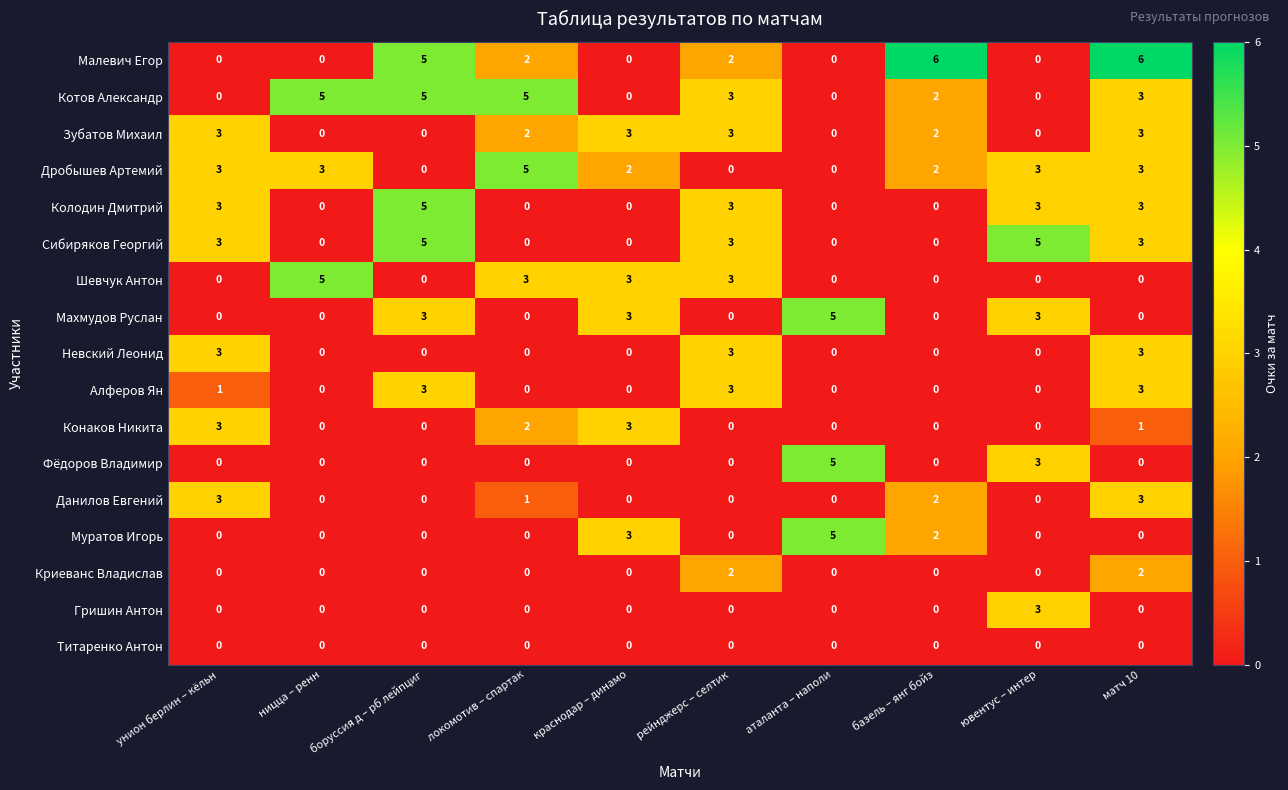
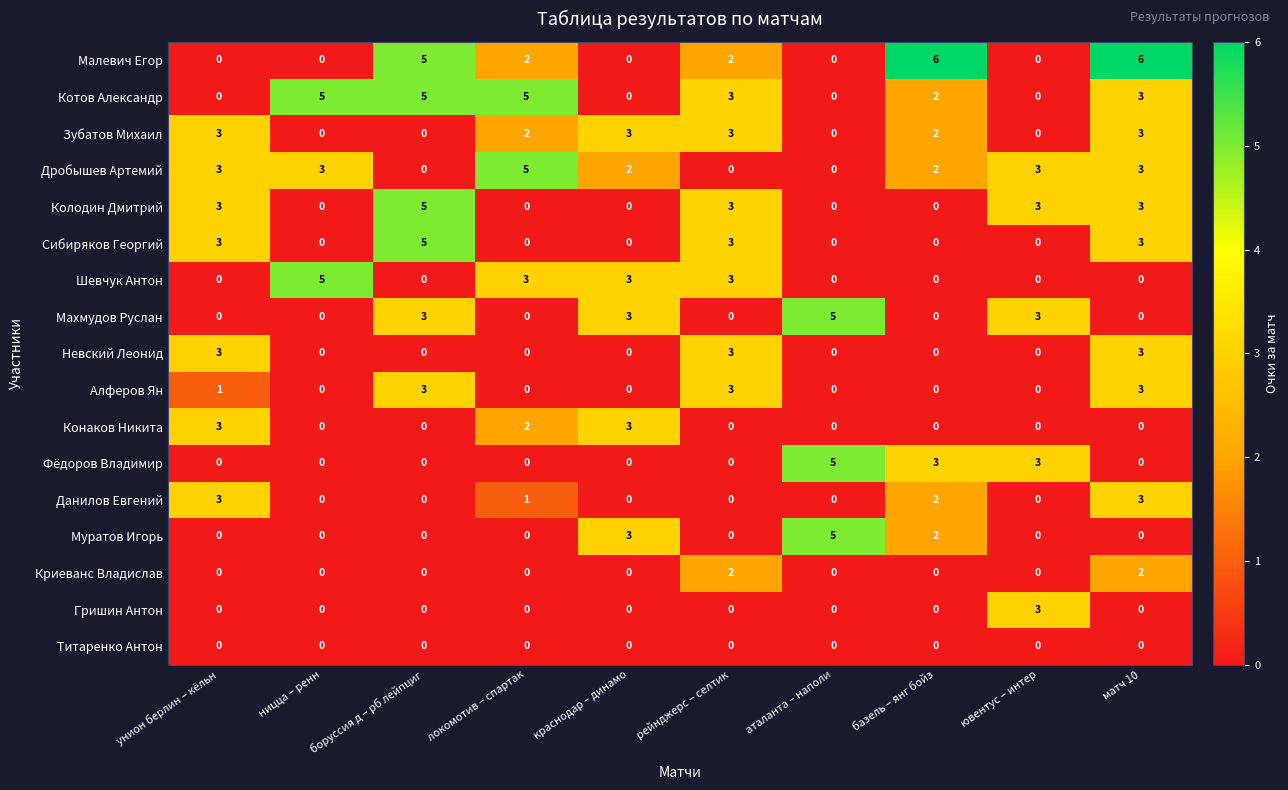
  {
    "Малевич Егор": {
      "унион берлин – кёльн": 0,
      "ницца – ренн": 0,
      "боруссия д – рб лейпциг": 5,
      "локомотив – спартак": 2,
      "краснодар – динамо": 0,
      "рейнджерс – селтик": 2,
      "аталанта – наполи": 0,
      "базель – янг бойз": 6,
      "ювентус – интер": 0,
      "матч 10": 6
    },
    "Котов Александр": {
      "унион берлин – кёльн": 0,
      "ницца – ренн": 5,
      "боруссия д – рб лейпциг": 5,
      "локомотив – спартак": 5,
      "краснодар – динамо": 0,
      "рейнджерс – селтик": 3,
      "аталанта – наполи": 0,
      "базель – янг бойз": 2,
      "ювентус – интер": 0,
      "матч 10": 3
    },
    "Зубатов Михаил": {
      "унион берлин – кёльн": 3,
      "ницца – ренн": 0,
      "боруссия д – рб лейпциг": 0,
      "локомотив – спартак": 2,
      "краснодар – динамо": 3,
      "рейнджерс – селтик": 3,
      "аталанта – наполи": 0,
      "базель – янг бойз": 2,
      "ювентус – интер": 0,
      "матч 10": 3
    },
    "Дробышев Артемий": {
      "унион берлин – кёльн": 3,
      "ницца – ренн": 3,
      "боруссия д – рб лейпциг": 0,
      "локомотив – спартак": 5,
      "краснодар – динамо": 2,
      "рейнджерс – селтик": 0,
      "аталанта – наполи": 0,
      "базель – янг бойз": 2,
      "ювентус – интер": 3,
      "матч 10": 3
    },
    "Колодин Дмитрий": {
      "унион берлин – кёльн": 3,
      "ницца – ренн": 0,
      "боруссия д – рб лейпциг": 5,
      "локомотив – спартак": 0,
      "краснодар – динамо": 0,
      "рейнджерс – селтик": 3,
      "аталанта – наполи": 0,
      "базель – янг бойз": 0,
      "ювентус – интер": 3,
      "матч 10": 3
    },
    "Сибиряков Георгий": {
      "унион берлин – кёльн": 3,
      "ницца – ренн": 0,
      "боруссия д – рб лейпциг": 5,
      "локомотив – спартак": 0,
      "краснодар – динамо": 0,
      "рейнджерс – селтик": 3,
      "аталанта – наполи": 0,
      "базель – янг бойз": 0,
-     "ювентус – интер": 5,
+     "ювентус – интер": 0,
      "матч 10": 3
    },
    "Шевчук Антон": {
      "унион берлин – кёльн": 0,
      "ницца – ренн": 5,
      "боруссия д – рб лейпциг": 0,
      "локомотив – спартак": 3,
      "краснодар – динамо": 3,
      "рейнджерс – селтик": 3,
      "аталанта – наполи": 0,
      "базель – янг бойз": 0,
      "ювентус – интер": 0,
      "матч 10": 0
    },
    "Махмудов Руслан": {
      "унион берлин – кёльн": 0,
      "ницца – ренн": 0,
      "боруссия д – рб лейпциг": 3,
      "локомотив – спартак": 0,
      "краснодар – динамо": 3,
      "рейнджерс – селтик": 0,
      "аталанта – наполи": 5,
      "базель – янг бойз": 0,
      "ювентус – интер": 3,
      "матч 10": 0
    },
    "Невский Леонид": {
      "унион берлин – кёльн": 3,
      "ницца – ренн": 0,
      "боруссия д – рб лейпциг": 0,
      "локомотив – спартак": 0,
      "краснодар – динамо": 0,
      "рейнджерс – селтик": 3,
      "аталанта – наполи": 0,
      "базель – янг бойз": 0,
      "ювентус – интер": 0,
      "матч 10": 3
    },
    "Алферов Ян": {
      "унион берлин – кёльн": 1,
      "ницца – ренн": 0,
      "боруссия д – рб лейпциг": 3,
      "локомотив – спартак": 0,
      "краснодар – динамо": 0,
      "рейнджерс – селтик": 3,
      "аталанта – наполи": 0,
      "базель – янг бойз": 0,
      "ювентус – интер": 0,
      "матч 10": 3
    },
    "Конаков Никита": {
      "унион берлин – кёльн": 3,
      "ницца – ренн": 0,
      "боруссия д – рб лейпциг": 0,
      "локомотив – спартак": 2,
      "краснодар – динамо": 3,
      "рейнджерс – селтик": 0,
      "аталанта – наполи": 0,
      "базель – янг бойз": 0,
      "ювентус – интер": 0,
-     "матч 10": 1
+     "матч 10": 0
    },
    "Фёдоров Владимир": {
      "унион берлин – кёльн": 0,
      "ницца – ренн": 0,
      "боруссия д – рб лейпциг": 0,
      "локомотив – спартак": 0,
      "краснодар – динамо": 0,
      "рейнджерс – селтик": 0,
      "аталанта – наполи": 5,
-     "базель – янг бойз": 0,
+     "базель – янг бойз": 3,
      "ювентус – интер": 3,
      "матч 10": 0
    },
    "Данилов Евгений": {
      "унион берлин – кёльн": 3,
      "ницца – ренн": 0,
      "боруссия д – рб лейпциг": 0,
      "локомотив – спартак": 1,
      "краснодар – динамо": 0,
      "рейнджерс – селтик": 0,
      "аталанта – наполи": 0,
      "базель – янг бойз": 2,
      "ювентус – интер": 0,
      "матч 10": 3
    },
    "Муратов Игорь": {
      "унион берлин – кёльн": 0,
      "ницца – ренн": 0,
      "боруссия д – рб лейпциг": 0,
      "локомотив – спартак": 0,
      "краснодар – динамо": 3,
      "рейнджерс – селтик": 0,
      "аталанта – наполи": 5,
      "базель – янг бойз": 2,
      "ювентус – интер": 0,
      "матч 10": 0
    },
    "Криеванс Владислав": {
      "унион берлин – кёльн": 0,
      "ницца – ренн": 0,
      "боруссия д – рб лейпциг": 0,
      "локомотив – спартак": 0,
      "краснодар – динамо": 0,
      "рейнджерс – селтик": 2,
      "аталанта – наполи": 0,
      "базель – янг бойз": 0,
      "ювентус – интер": 0,
      "матч 10": 2
    },
    "Гришин Антон": {
      "унион берлин – кёльн": 0,
      "ницца – ренн": 0,
      "боруссия д – рб лейпциг": 0,
      "локомотив – спартак": 0,
      "краснодар – динамо": 0,
      "рейнджерс – селтик": 0,
      "аталанта – наполи": 0,
      "базель – янг бойз": 0,
      "ювентус – интер": 3,
      "матч 10": 0
    },
    "Титаренко Антон": {
      "унион берлин – кёльн": 0,
      "ницца – ренн": 0,
      "боруссия д – рб лейпциг": 0,
      "локомотив – спартак": 0,
      "краснодар – динамо": 0,
      "рейнджерс – селтик": 0,
      "аталанта – наполи": 0,
      "базель – янг бойз": 0,
      "ювентус – интер": 0,
      "матч 10": 0
    }
  }
